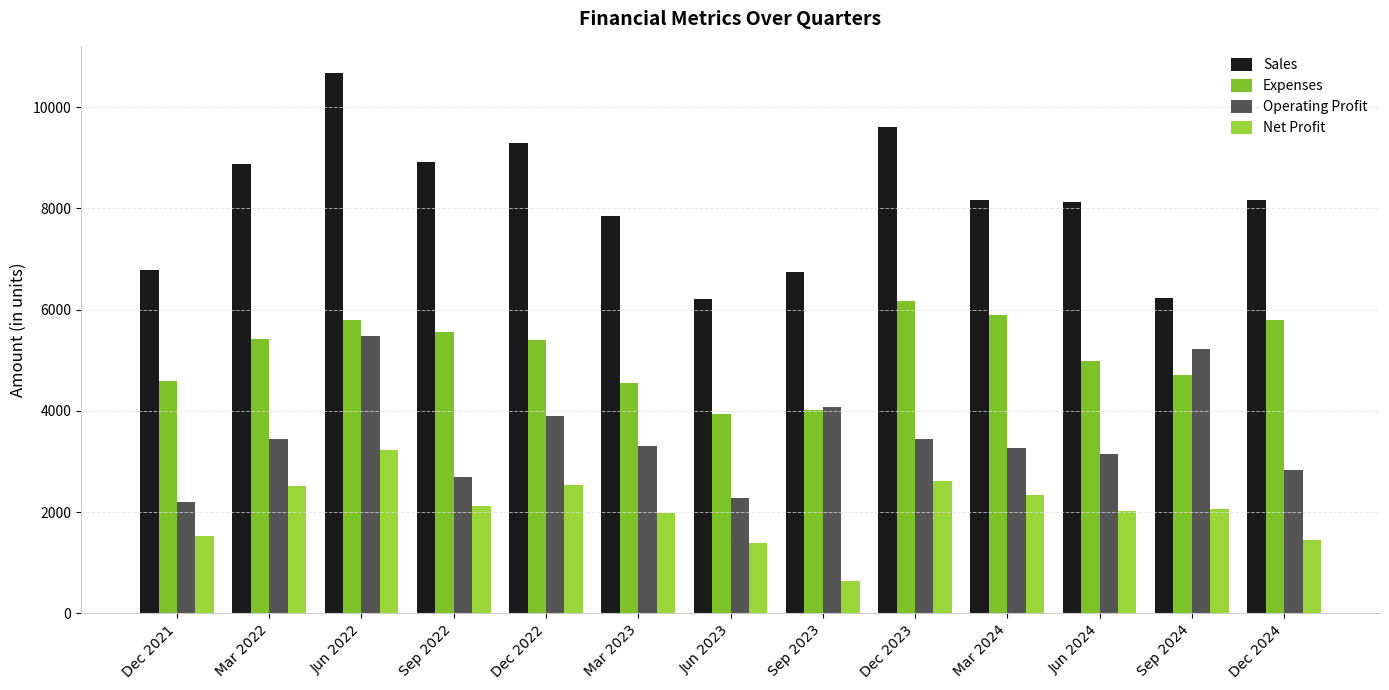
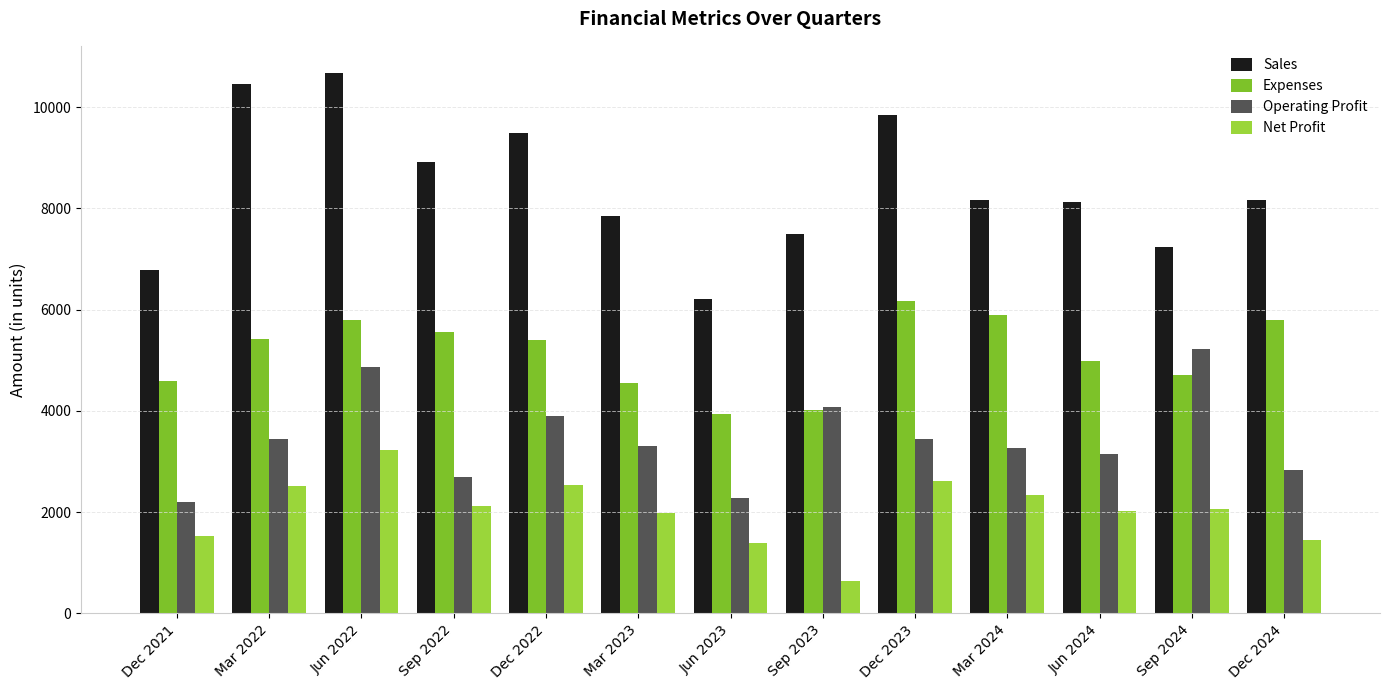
  {
    "Sales": {
      "Dec 2021": 6800,
-     "Mar 2022": 8900,
+     "Mar 2022": 10500,
      "Jun 2022": 10700,
      "Sep 2022": 8900,
-     "Dec 2022": 9300,
+     "Dec 2022": 9500,
      "Mar 2023": 7900,
      "Jun 2023": 6200,
-     "Sep 2023": 6800,
-     "Dec 2023": 9600,
+     "Sep 2023": 7500,
+     "Dec 2023": 9800,
      "Mar 2024": 8200,
      "Jun 2024": 8100,
-     "Sep 2024": 6200,
+     "Sep 2024": 7200,
      "Dec 2024": 8200
    },
    "Operating Profit": {
      "Dec 2021": 2200,
      "Mar 2022": 3400,
-     "Jun 2022": 5500,
+     "Jun 2022": 4900,
      "Sep 2022": 2700,
      "Dec 2022": 3900,
      "Mar 2023": 3300,
      "Jun 2023": 2300,
      "Sep 2023": 4100,
      "Dec 2023": 3400,
      "Mar 2024": 3300,
      "Jun 2024": 3100,
      "Sep 2024": 5200,
      "Dec 2024": 2800
    }
  }
